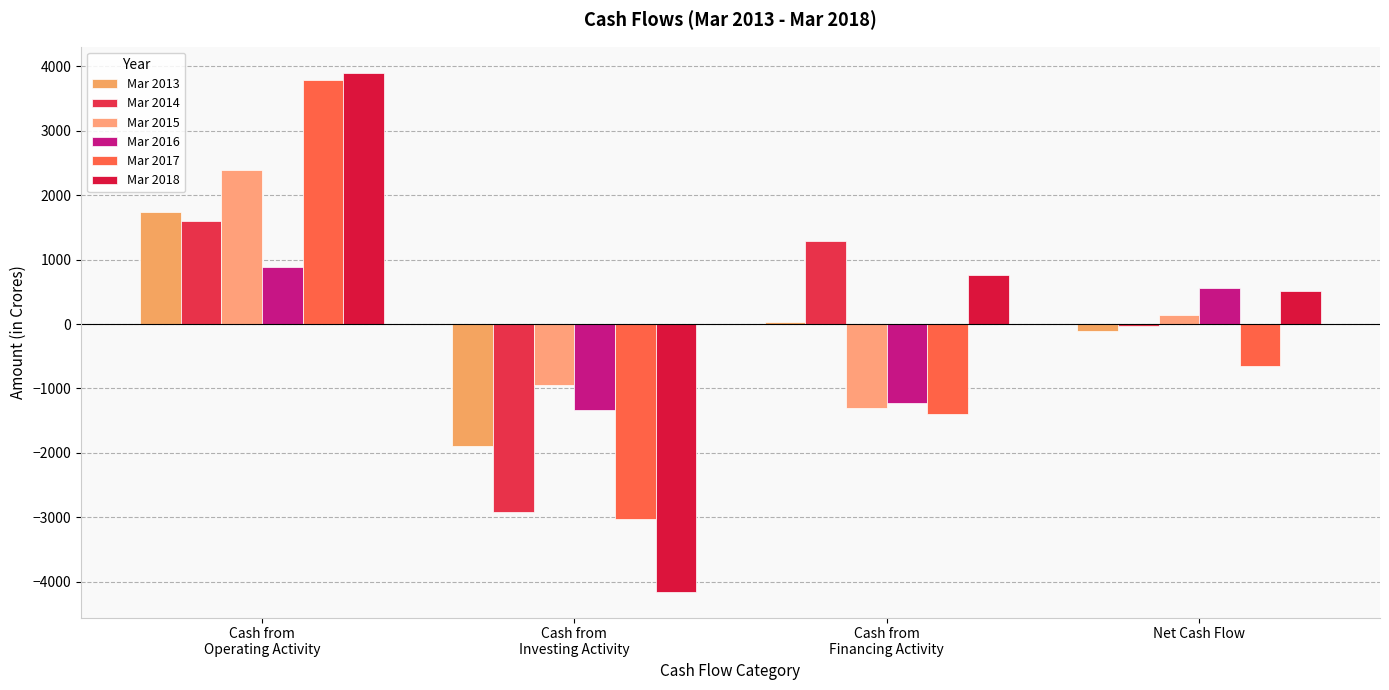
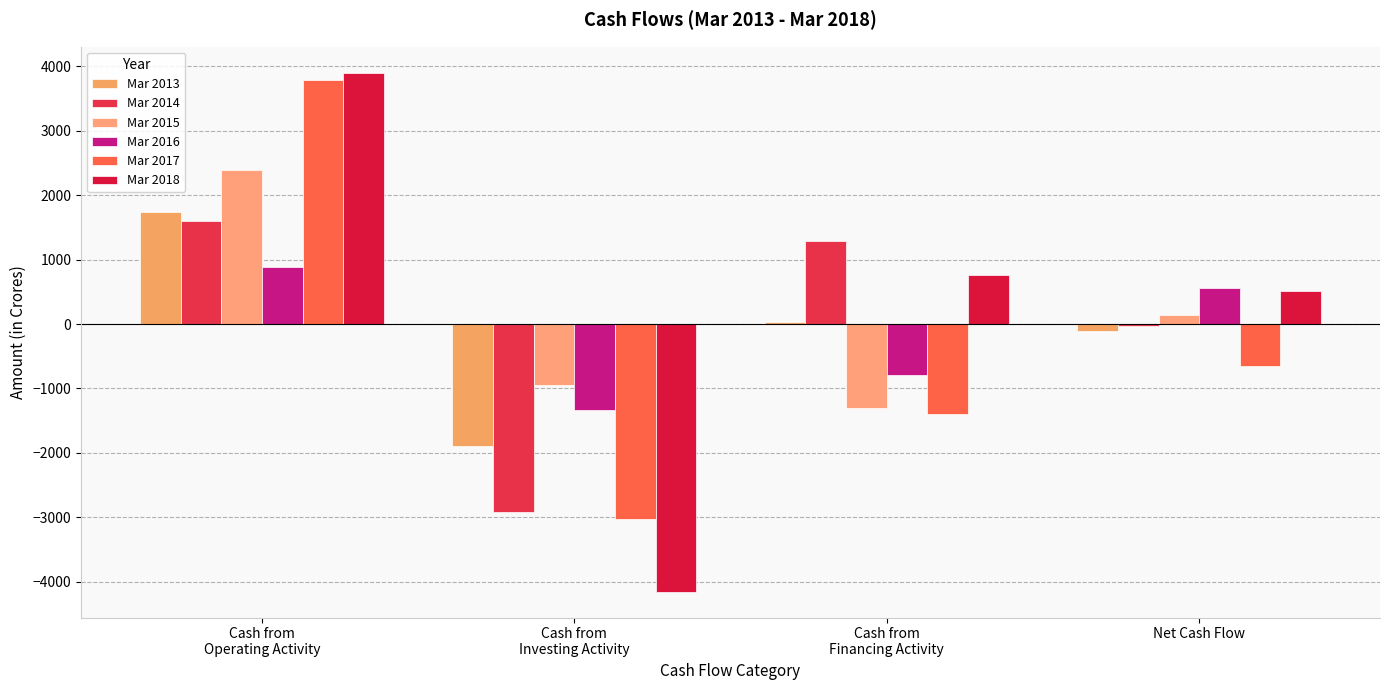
  {
    "Mar 2016": {
      "Cash from Operating Activity": 900,
      "Cash from Investing Activity": -1300,
-     "Cash from Financing Activity": -1200,
+     "Cash from Financing Activity": -800,
      "Net Cash Flow": 600
    }
  }
